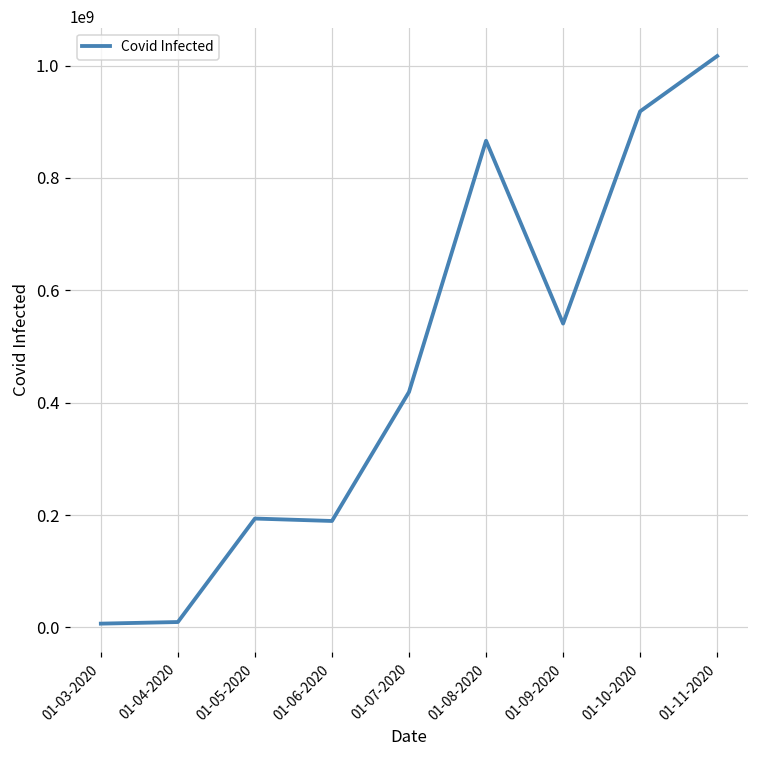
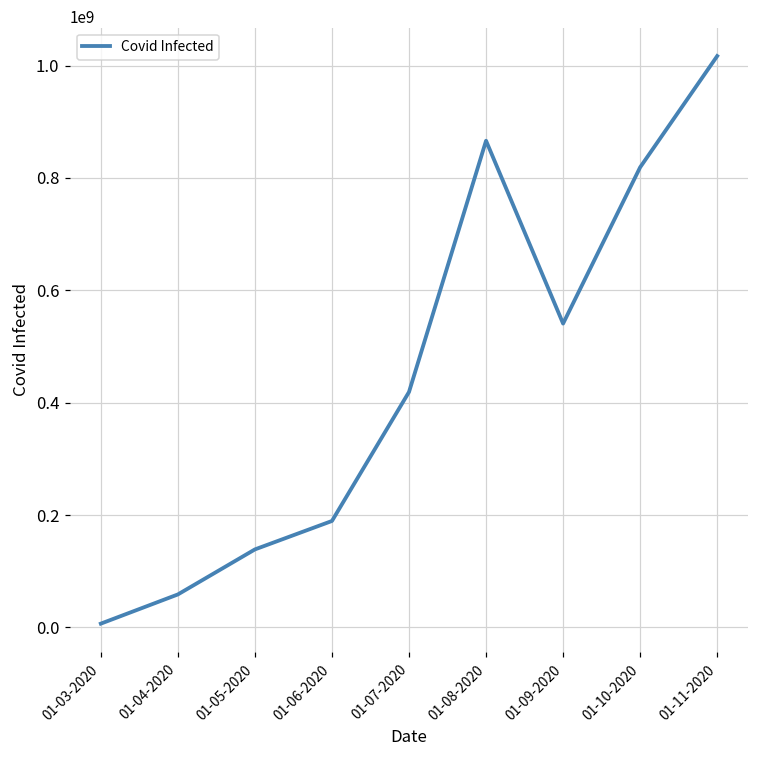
  {
    "01-03-2020": 10000000,
-   "01-04-2020": 10000000,
-   "01-05-2020": 190000000,
+   "01-04-2020": 60000000,
+   "01-05-2020": 140000000,
    "01-06-2020": 190000000,
    "01-07-2020": 420000000,
    "01-08-2020": 870000000,
    "01-09-2020": 540000000,
-   "01-10-2020": 920000000,
+   "01-10-2020": 820000000,
    "01-11-2020": 1020000000
  }
